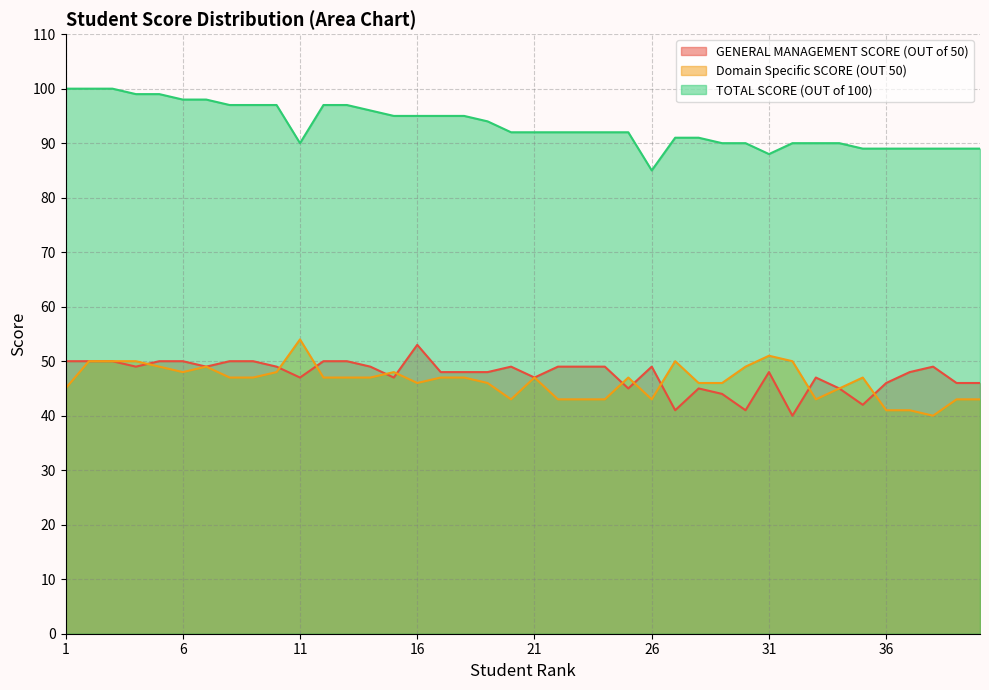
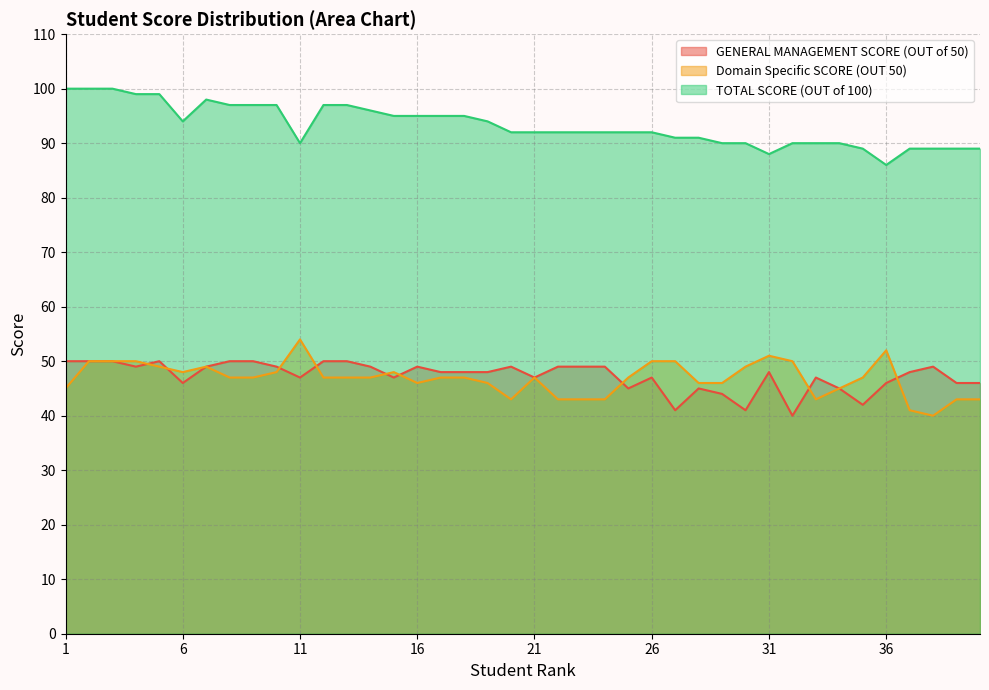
  {
    "GENERAL MANAGEMENT SCORE (OUT of 50)": {
      "1": 50,
-     "6": 50,
+     "6": 46,
      "11": 47,
-     "16": 53,
-     "26": 49,
+     "16": 49,
+     "26": 47,
      "31": 48,
      "36": 46
    },
    "Domain Specific SCORE (OUT 50)": {
      "1": 45,
      "6": 48,
      "11": 54,
      "16": 46,
-     "26": 43,
+     "26": 50,
      "31": 51,
-     "36": 41
+     "36": 52
    },
    "TOTAL SCORE (OUT of 100)": {
      "1": 100,
-     "6": 98,
+     "6": 94,
      "11": 90,
      "16": 95,
      "21": 92,
-     "26": 85,
+     "26": 92,
      "31": 88,
-     "36": 89
+     "36": 86
    }
  }
